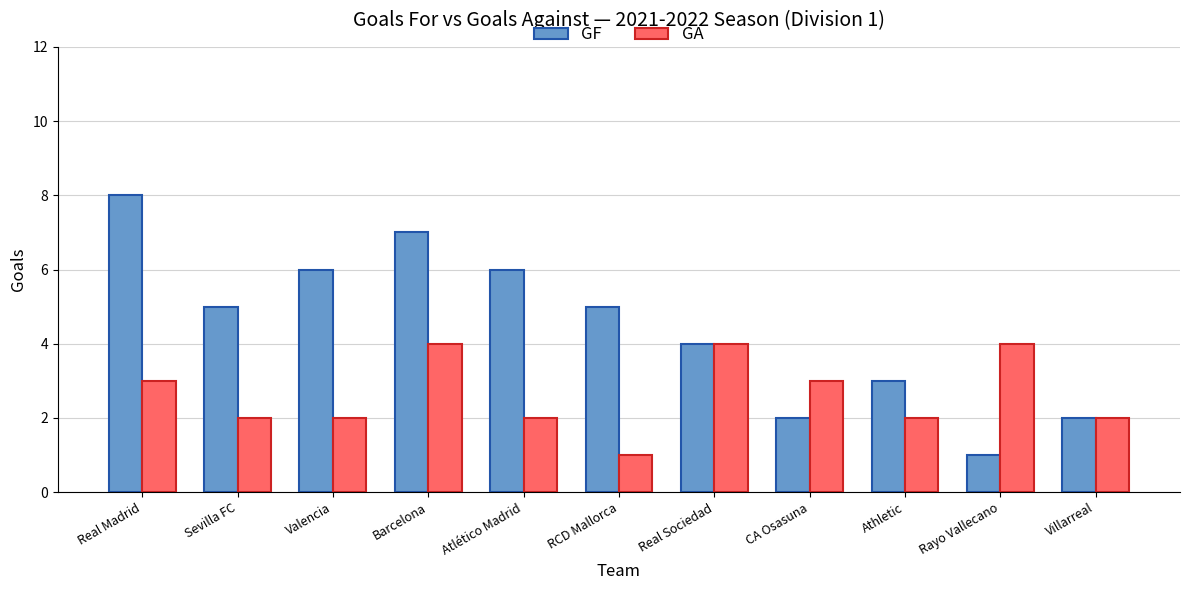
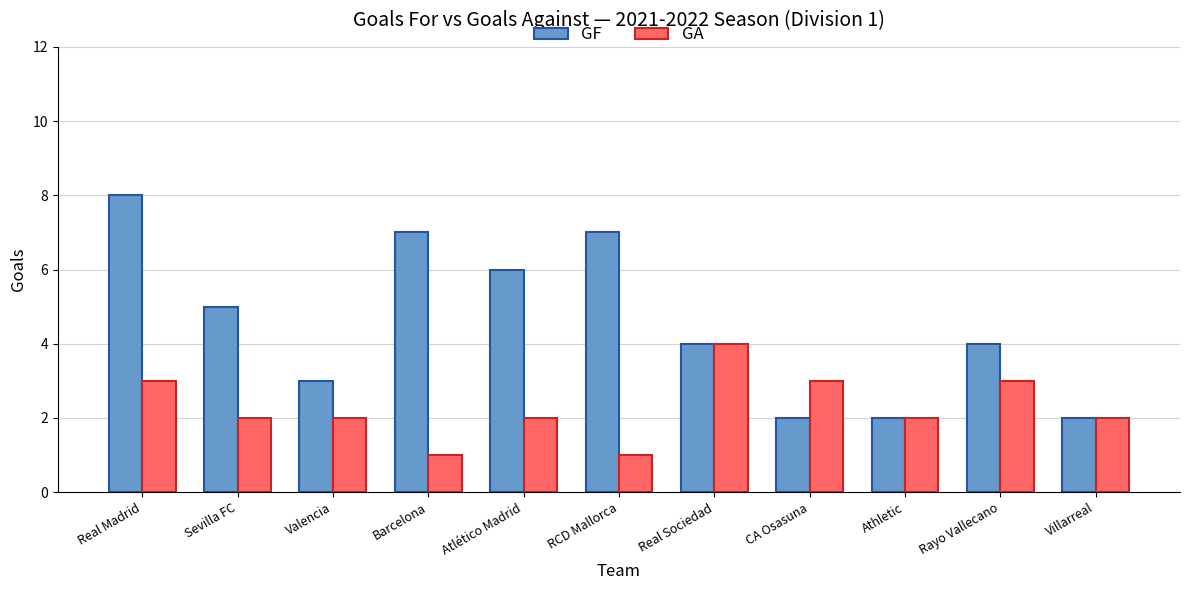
  {
    "GF": {
      "Real Madrid": 8,
      "Sevilla FC": 5,
-     "Valencia": 6,
+     "Valencia": 3,
      "Barcelona": 7,
      "Atlético Madrid": 6,
-     "RCD Mallorca": 5,
+     "RCD Mallorca": 7,
      "Real Sociedad": 4,
      "CA Osasuna": 2,
-     "Athletic": 3,
-     "Rayo Vallecano": 1,
+     "Athletic": 2,
+     "Rayo Vallecano": 4,
      "Villarreal": 2
    },
    "GA": {
      "Real Madrid": 3,
      "Sevilla FC": 2,
      "Valencia": 2,
-     "Barcelona": 4,
+     "Barcelona": 1,
      "Atlético Madrid": 2,
      "RCD Mallorca": 1,
      "Real Sociedad": 4,
      "CA Osasuna": 3,
      "Athletic": 2,
-     "Rayo Vallecano": 4,
+     "Rayo Vallecano": 3,
      "Villarreal": 2
    }
  }
